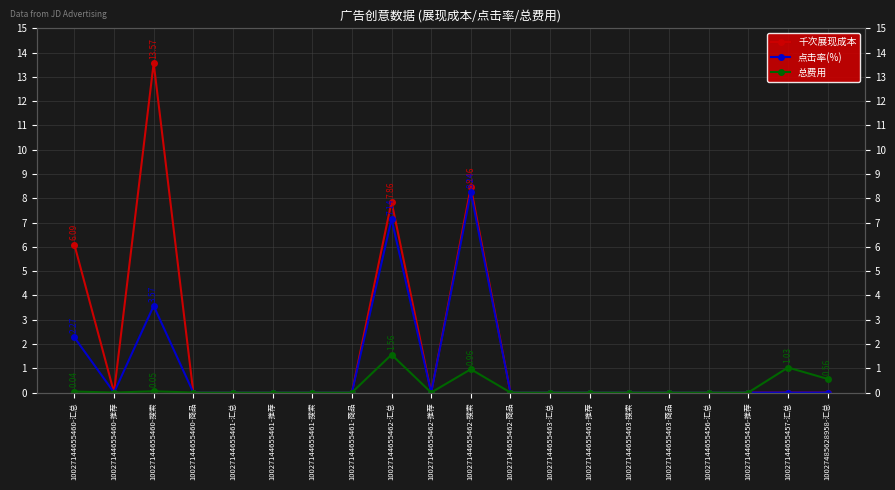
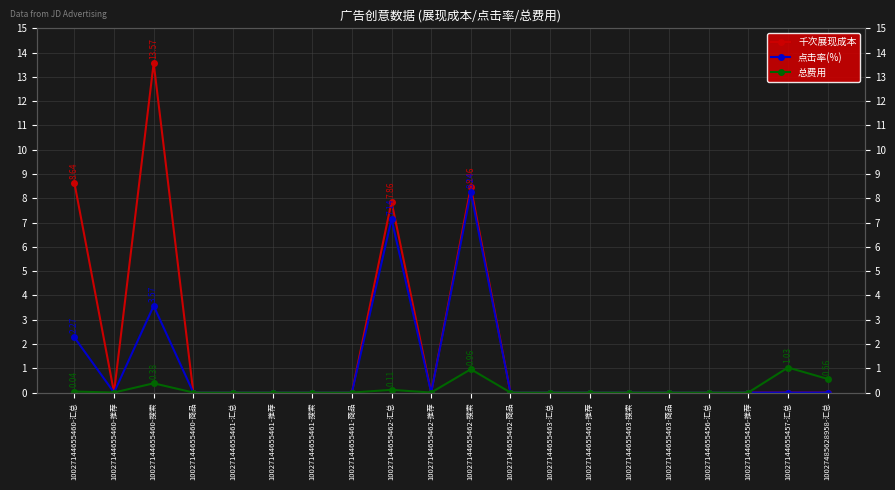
  {
    "千次展现成本": {
-     "10027144655460-汇总": 6.09,
+     "10027144655460-汇总": 8.64,
      "10027144655460-搜索": 13.57,
      "10027144655462-汇总": 7.86
    },
    "点击率(%)": {
      "10027144655460-汇总": 2.27,
      "10027144655460-搜索": 3.57
    },
    "总费用": {
      "10027144655460-汇总": 0.04,
-     "10027144655460-搜索": 0.05,
-     "10027144655462-汇总": 1.56,
+     "10027144655460-搜索": 0.38,
+     "10027144655462-汇总": 0.11,
      "10027144655462-搜索": 0.96,
      "10027144655457-汇总": 1.03,
      "10027485628958-汇总": 0.56
    }
  }
